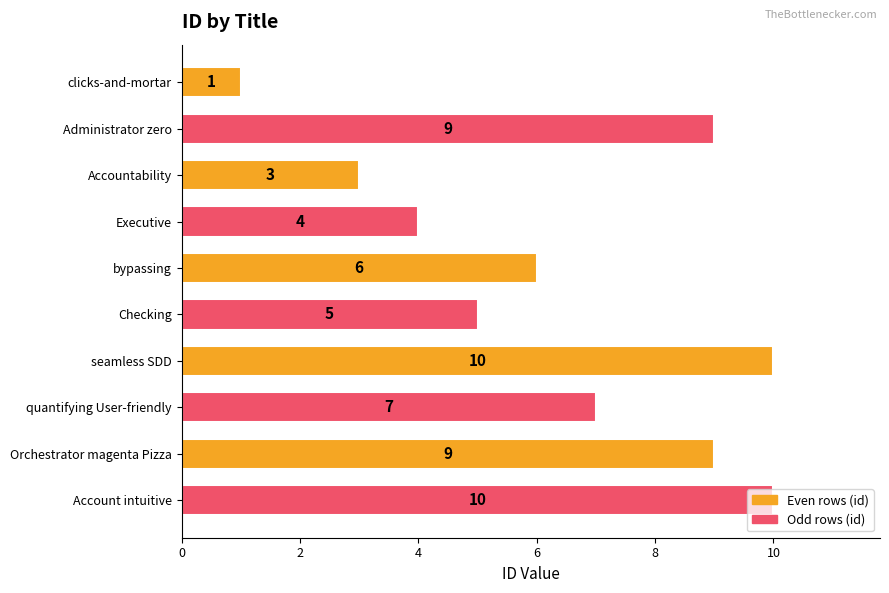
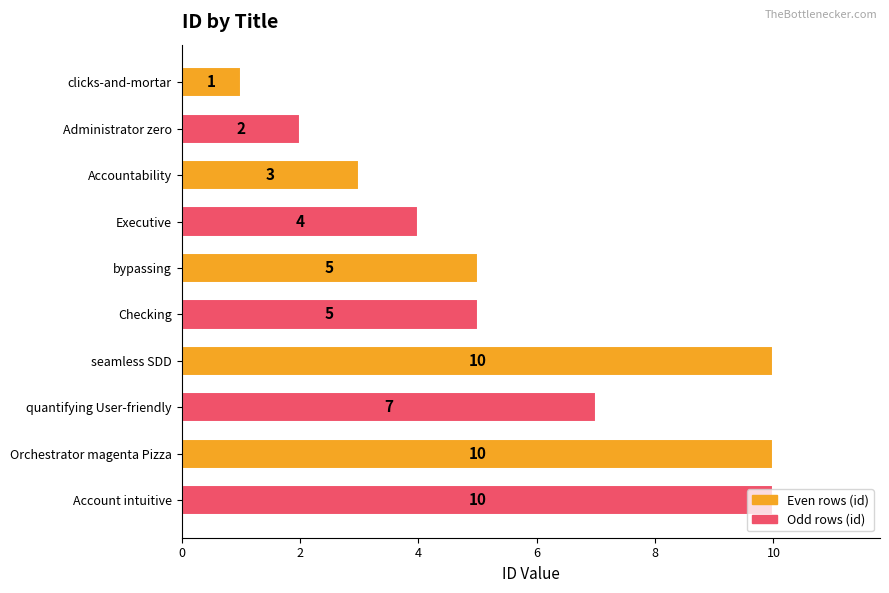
  {
    "clicks-and-mortar": 1,
-   "Administrator zero": 9,
+   "Administrator zero": 2,
    "Accountability": 3,
    "Executive": 4,
-   "bypassing": 6,
+   "bypassing": 5,
    "Checking": 5,
    "seamless SDD": 10,
    "quantifying User-friendly": 7,
-   "Orchestrator magenta Pizza": 9
+   "Orchestrator magenta Pizza": 10
  }
